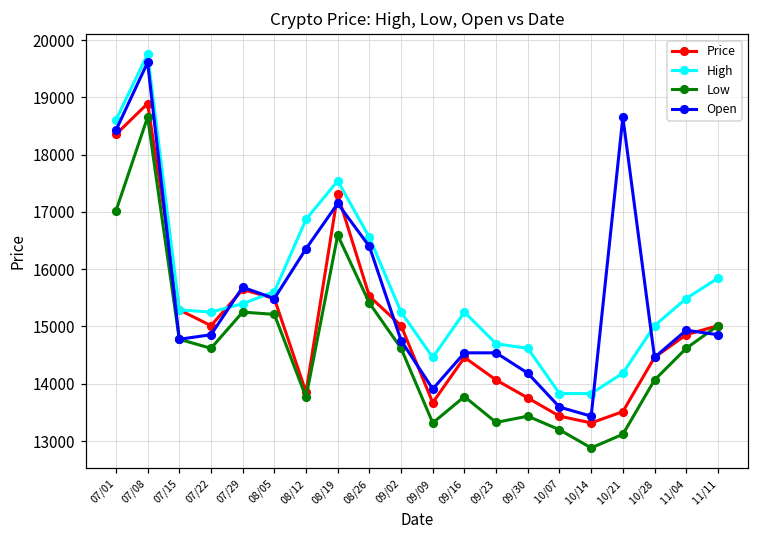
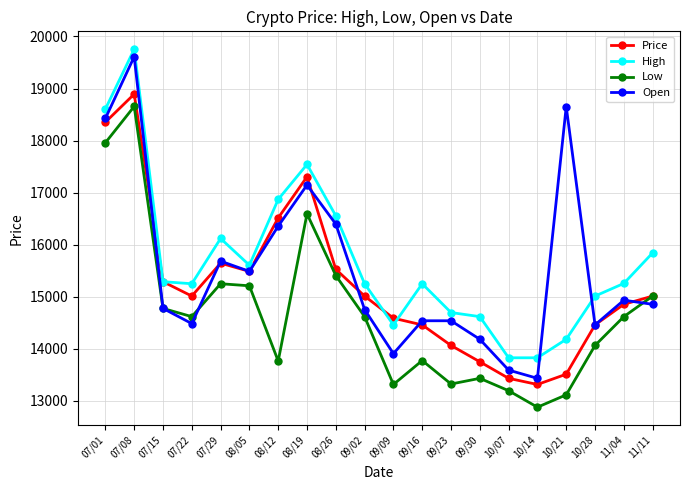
  {
    "Price": {
      "07/01": 18400,
      "07/08": 18900,
      "07/22": 15000,
-     "08/12": 13900,
+     "08/12": 16500,
      "08/19": 17300,
      "08/26": 15500,
      "09/02": 15000,
-     "09/09": 13700,
+     "09/09": 14600,
      "09/16": 14500,
      "09/23": 14100,
      "09/30": 13800,
      "10/07": 13400,
      "10/14": 13300,
      "10/21": 13500,
      "11/04": 14900
    },
    "High": {
      "07/01": 18600,
      "07/08": 19800,
      "07/22": 15300,
-     "07/29": 15400,
+     "07/29": 16100,
      "08/05": 15600,
      "08/12": 16900,
      "08/19": 17500,
      "08/26": 16600,
      "09/02": 15300,
      "09/09": 14500,
      "09/16": 15300,
      "09/23": 14700,
      "09/30": 14600,
      "10/07": 13800,
      "10/14": 13800,
      "10/21": 14200,
      "10/28": 15000,
-     "11/04": 15500,
+     "11/04": 15300,
      "11/11": 15800
    },
    "Low": {
-     "07/01": 17000,
+     "07/01": 18000,
      "07/08": 18700,
      "07/22": 14600,
      "07/29": 15300,
      "08/05": 15200,
      "08/12": 13800,
      "08/19": 16600,
      "08/26": 15400,
      "09/02": 14600,
      "09/09": 13300,
      "09/16": 13800,
      "09/23": 13300,
      "09/30": 13400,
      "10/07": 13200,
      "10/14": 12900,
      "10/21": 13100,
      "10/28": 14100,
      "11/04": 14600
    },
    "Open": {
      "07/01": 18400,
      "07/08": 19600,
-     "07/22": 14900,
+     "07/22": 14500,
      "08/12": 16400,
      "08/19": 17100,
      "08/26": 16400,
      "09/02": 14800,
      "09/09": 13900,
      "09/16": 14500,
      "09/23": 14500,
      "09/30": 14200,
      "10/07": 13600,
      "10/14": 13400,
      "10/21": 18700,
      "11/04": 14900,
      "11/11": 14900
    }
  }
